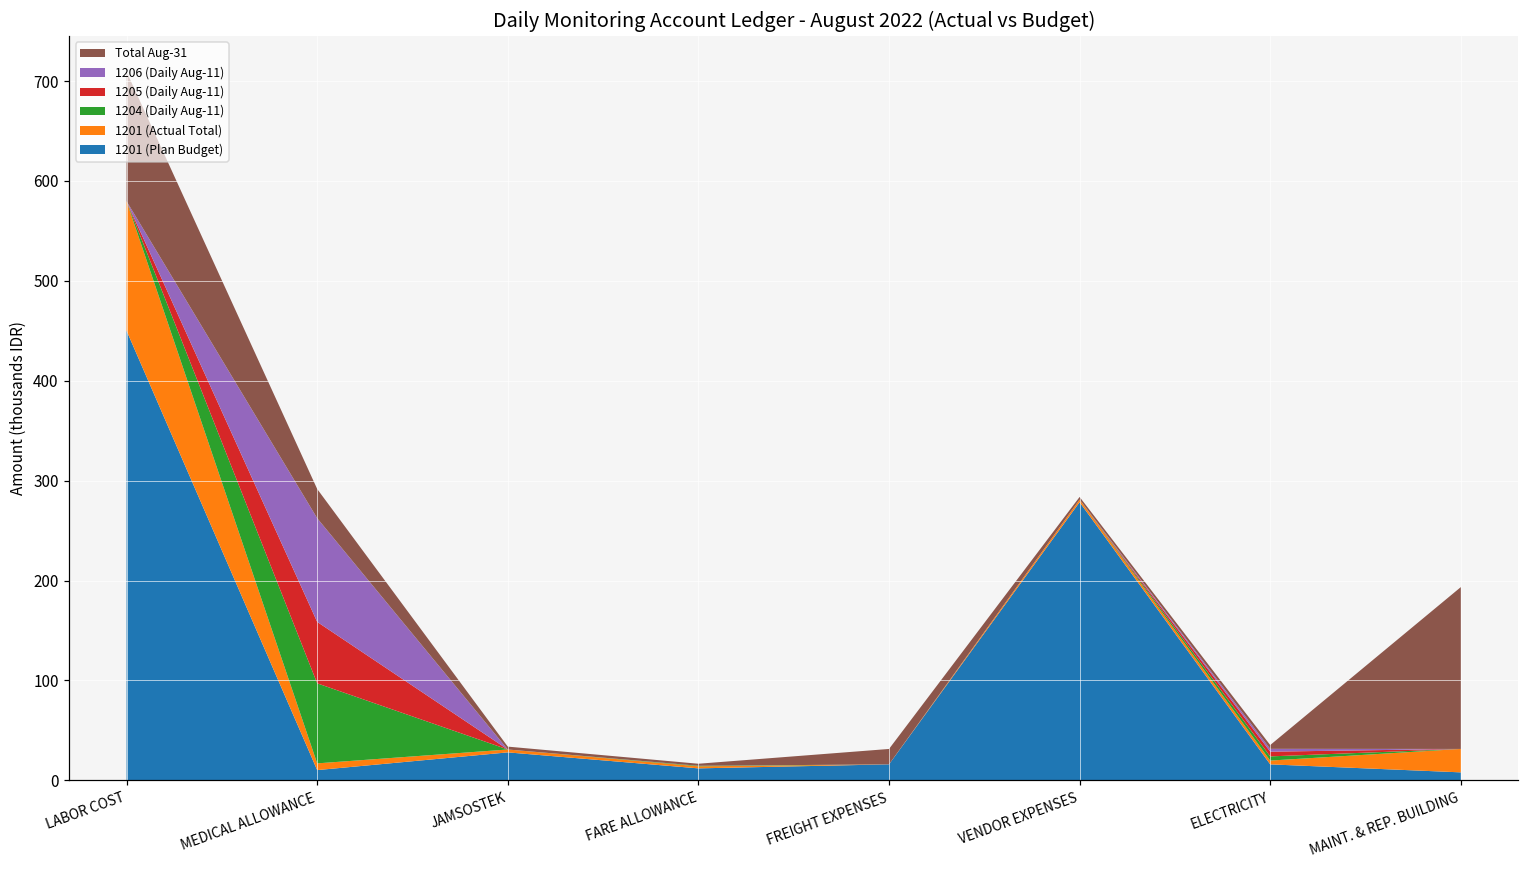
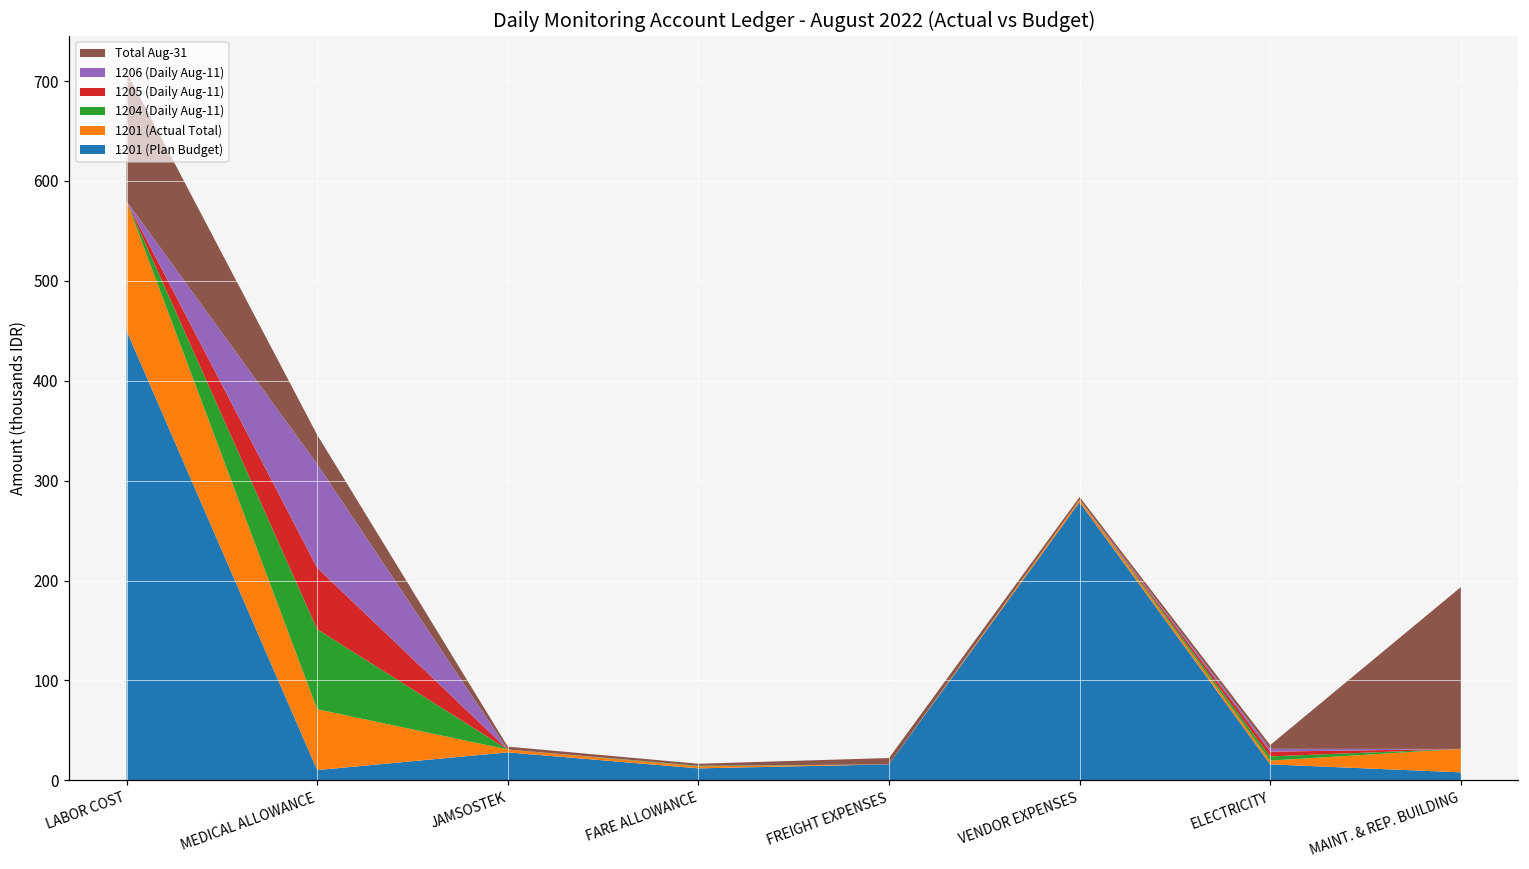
  {
    "1201 (Actual Total)": {
-     "MEDICAL ALLOWANCE": 10
+     "MEDICAL ALLOWANCE": 60
    },
    "Total Aug-31": {
      "MEDICAL ALLOWANCE": 30,
      "JAMSOSTEK": 0,
-     "FREIGHT EXPENSES": 20,
+     "FREIGHT EXPENSES": 10,
      "ELECTRICITY": 0,
      "MAINT. & REP. BUILDING": 160
    }
  }
